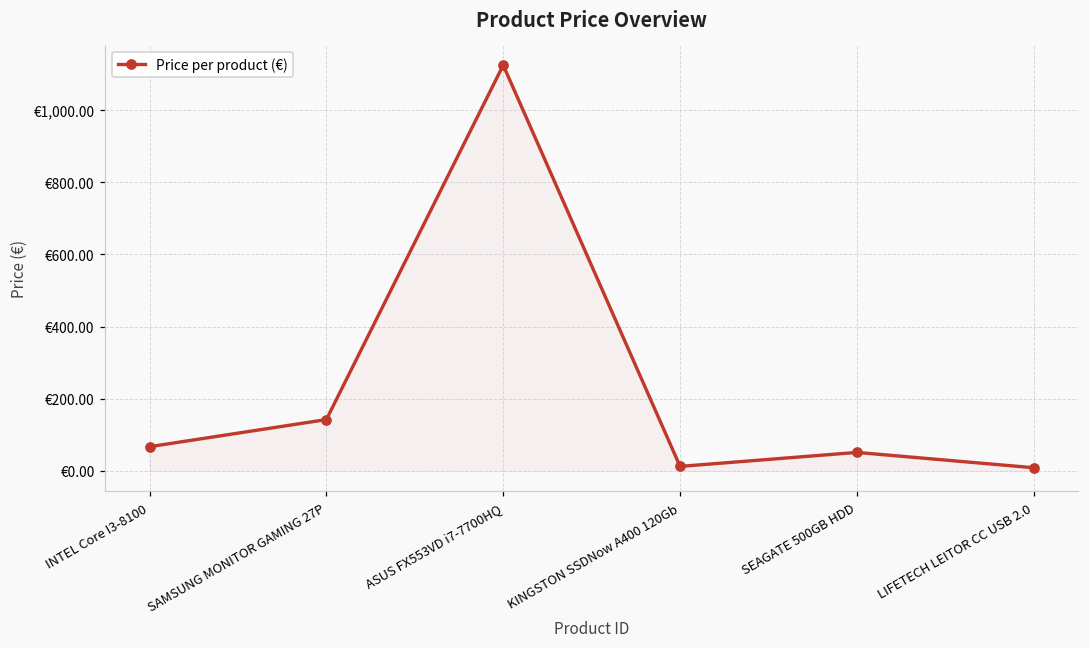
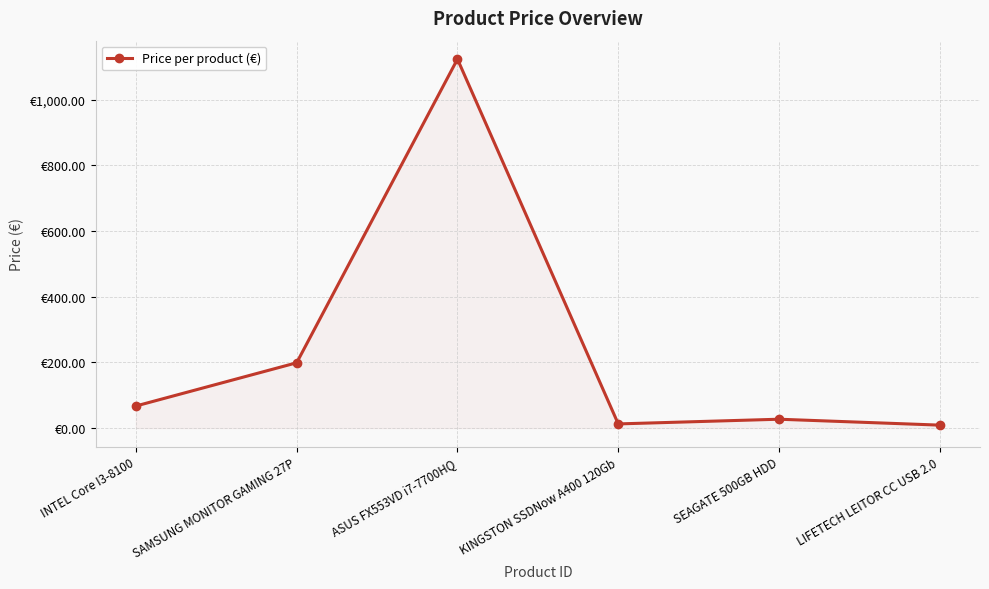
  {
    "INTEL Core I3-8100": "€70",
-   "SAMSUNG MONITOR GAMING 27P": "€140",
+   "SAMSUNG MONITOR GAMING 27P": "€200",
    "ASUS FX553VD i7-7700HQ": "€1,120",
    "KINGSTON SSDNow A400 120Gb": "€10",
-   "SEAGATE 500GB HDD": "€50",
+   "SEAGATE 500GB HDD": "€30",
    "LIFETECH LEITOR CC USB 2.0": "€10"
  }
